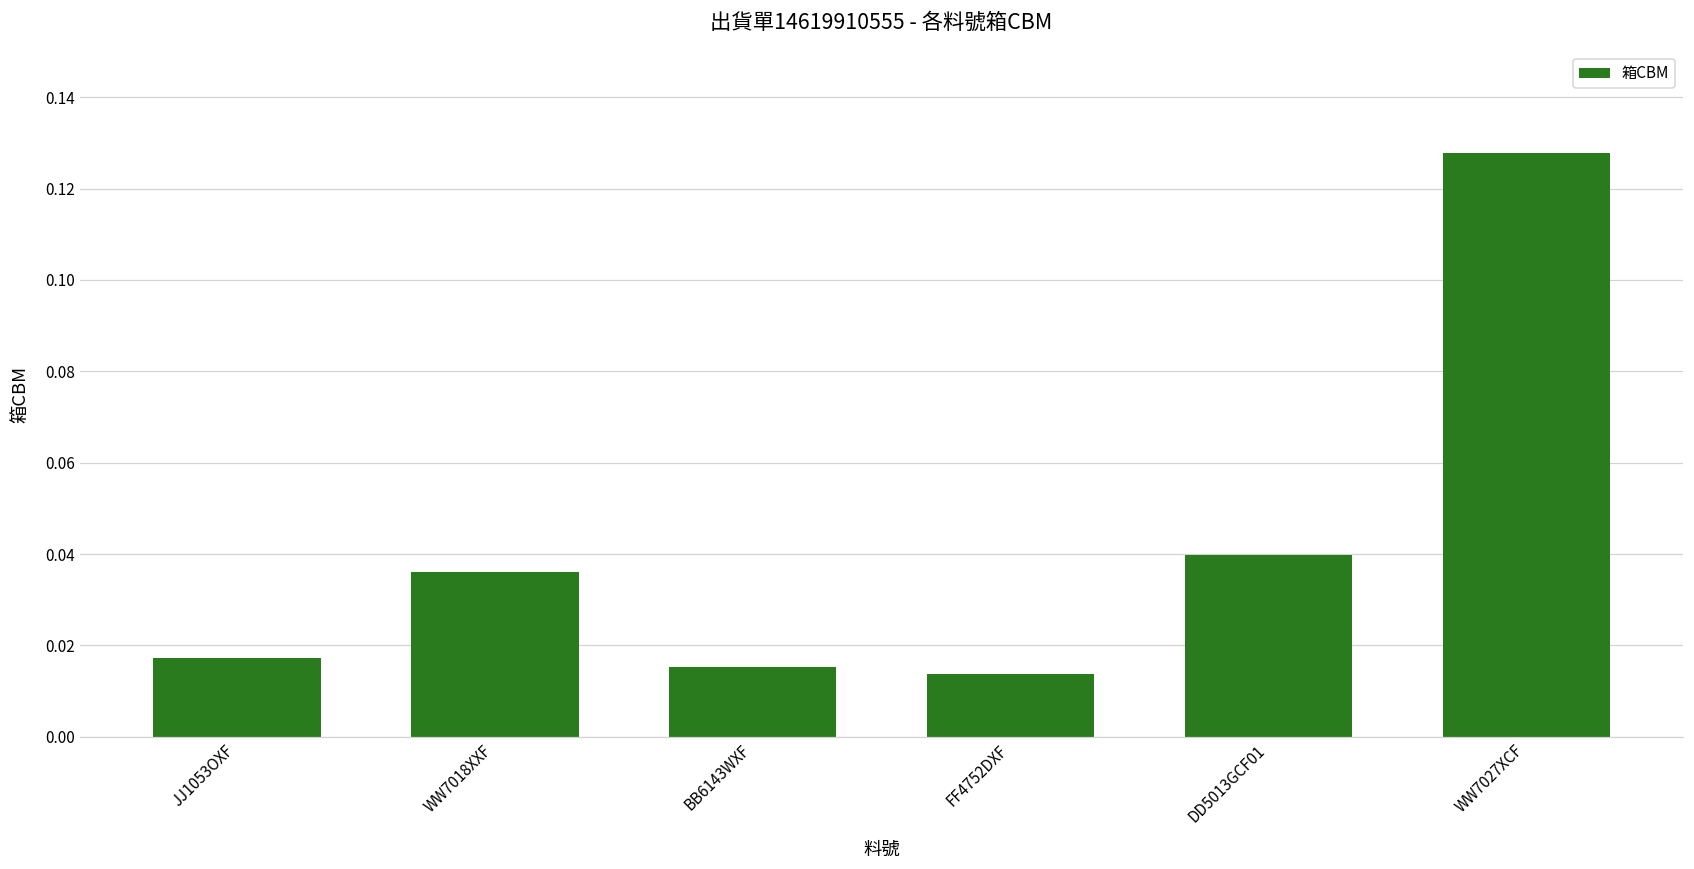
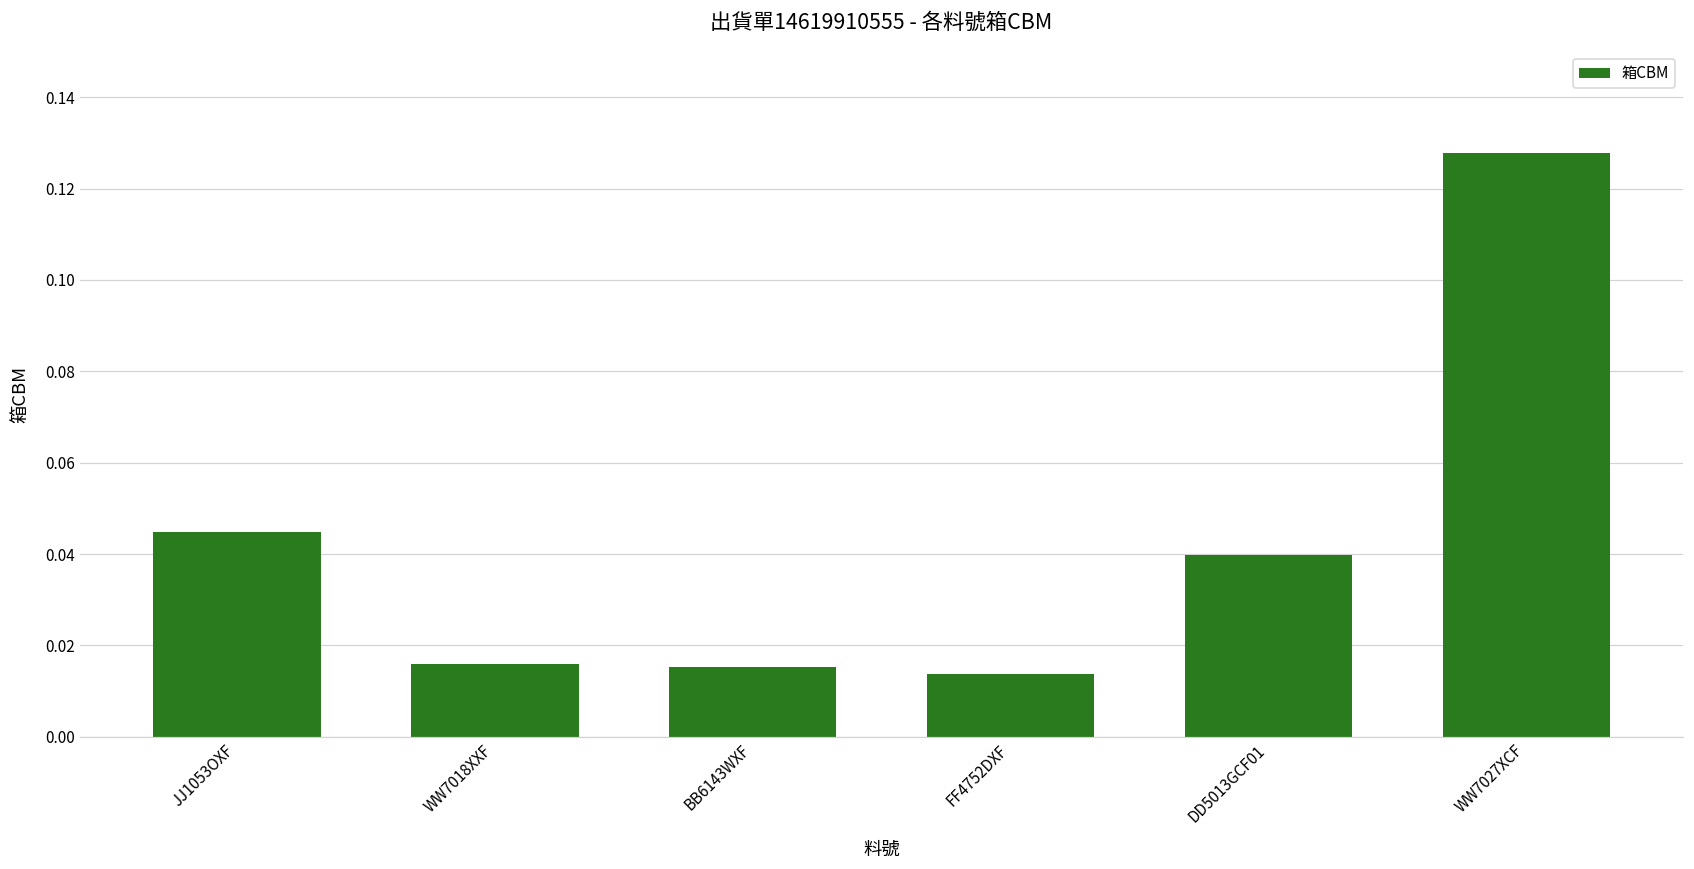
  {
-   "JJ1053OXF": 0.017,
-   "WW7018XXF": 0.036,
+   "JJ1053OXF": 0.045,
+   "WW7018XXF": 0.016,
    "BB6143WXF": 0.015,
    "FF4752DXF": 0.014,
    "DD5013GCF01": 0.040,
    "WW7027XCF": 0.128
  }
